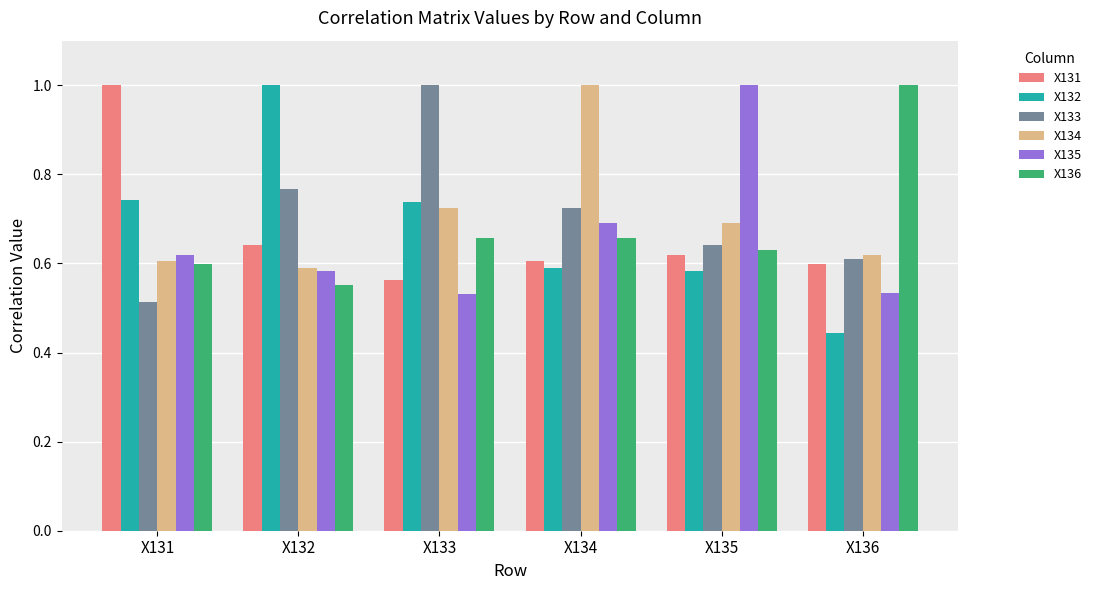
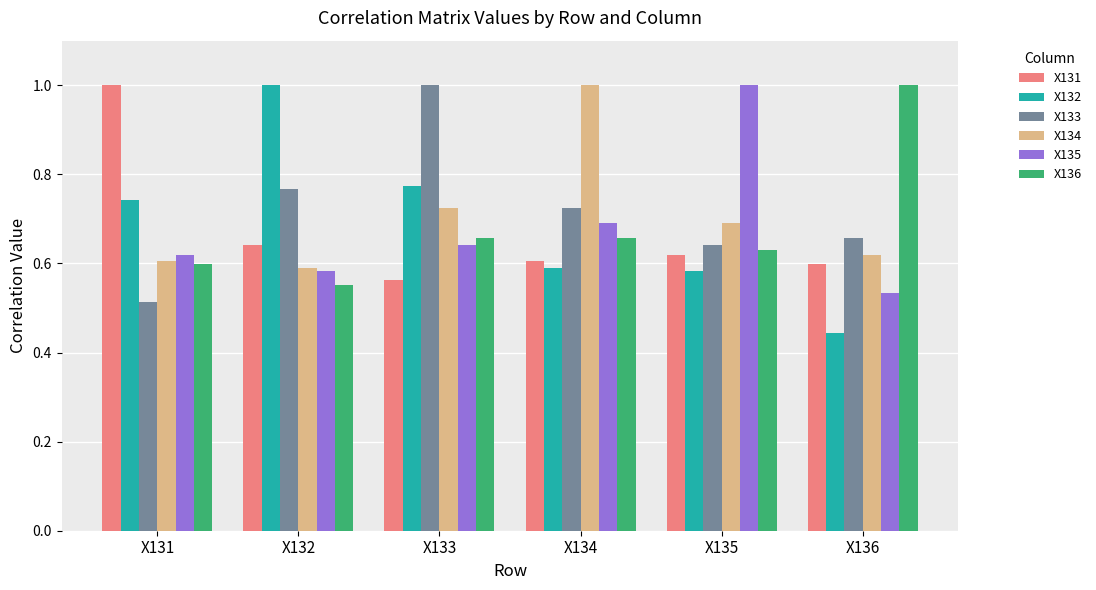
  {
    "X132": {
      "X131": 0.74,
      "X132": 1.00,
-     "X133": 0.74,
+     "X133": 0.77,
      "X134": 0.59,
      "X135": 0.58,
      "X136": 0.44
    },
    "X133": {
      "X131": 0.51,
      "X132": 0.77,
      "X133": 1.00,
      "X134": 0.72,
      "X135": 0.64,
-     "X136": 0.61
+     "X136": 0.66
    },
    "X135": {
      "X131": 0.62,
      "X132": 0.58,
-     "X133": 0.53,
+     "X133": 0.64,
      "X134": 0.69,
      "X135": 1.00,
      "X136": 0.53
    },
    "X136": {
      "X131": 0.60,
      "X132": 0.55,
      "X133": 0.66,
      "X134": 0.66,
      "X135": 0.63,
      "X136": 1.00
    }
  }
